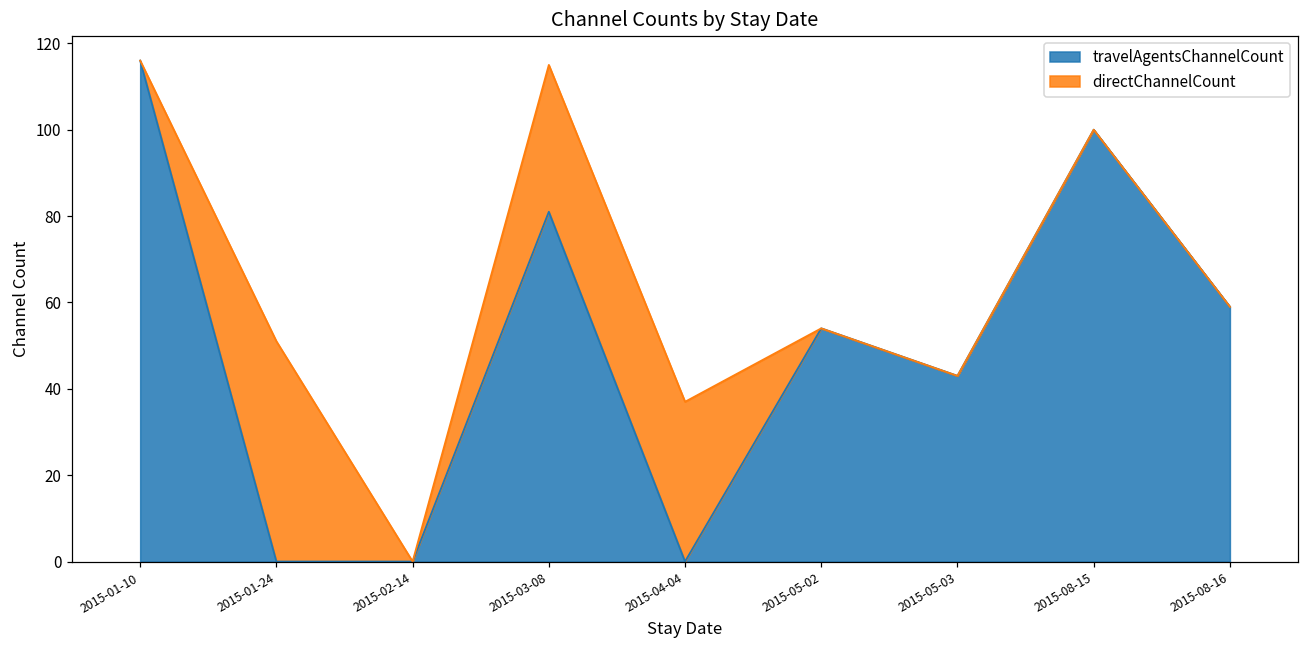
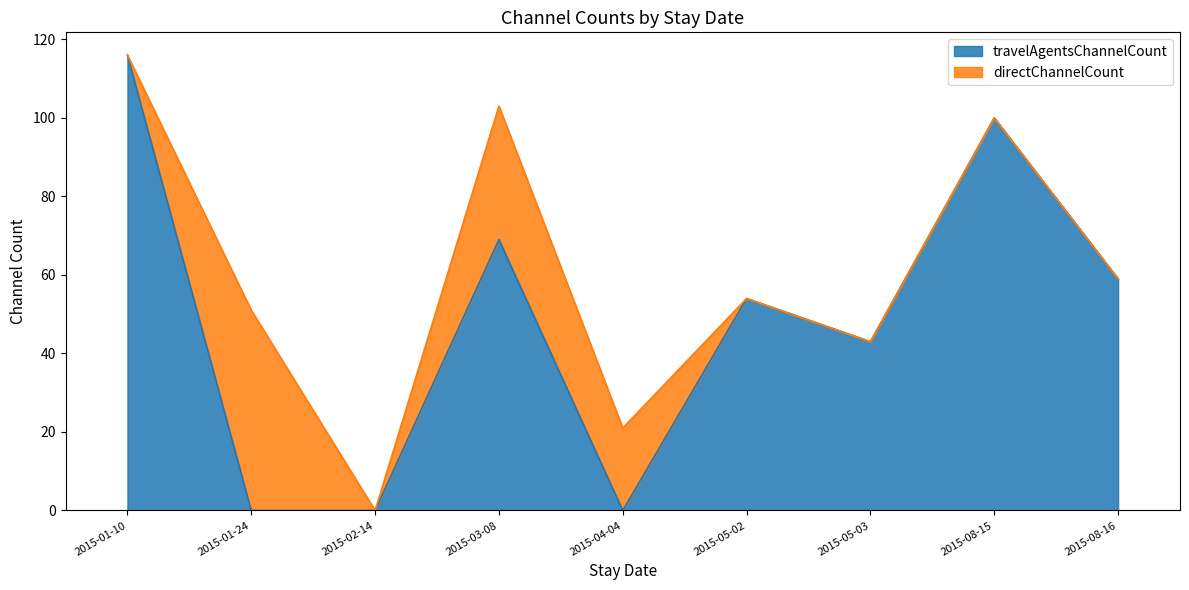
  {
    "travelAgentsChannelCount": {
      "2015-01-24": 0,
-     "2015-03-08": 81,
+     "2015-03-08": 69,
      "2015-04-04": 0
    },
    "directChannelCount": {
      "2015-01-24": 51,
      "2015-03-08": 34,
-     "2015-04-04": 37
+     "2015-04-04": 21
    }
  }
